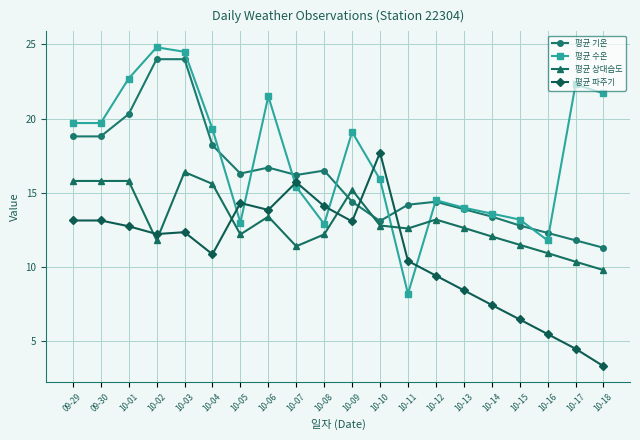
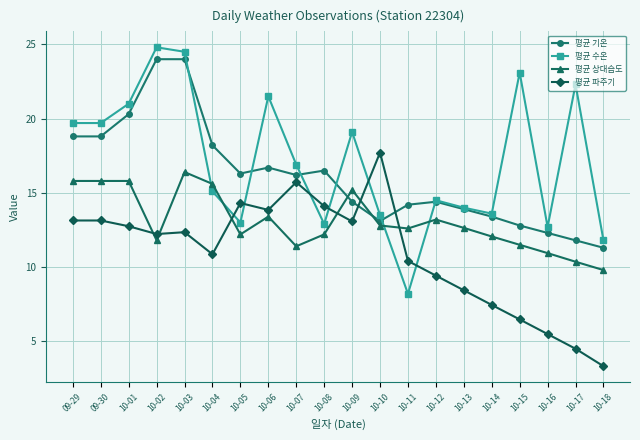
  {
    "평균 수온": {
      "09-29": 19.7,
      "09-30": 19.7,
-     "10-01": 22.7,
+     "10-01": 21.0,
      "10-02": 24.8,
      "10-03": 24.5,
-     "10-04": 19.3,
+     "10-04": 15.1,
      "10-05": 13.0,
      "10-06": 21.5,
-     "10-07": 15.4,
+     "10-07": 16.9,
      "10-08": 12.9,
      "10-09": 19.1,
-     "10-10": 15.9,
+     "10-10": 13.5,
      "10-11": 8.2,
      "10-14": 13.6,
-     "10-15": 13.2,
-     "10-16": 11.8,
-     "10-18": 21.7
+     "10-15": 23.1,
+     "10-16": 12.7,
+     "10-18": 11.8
    }
  }
